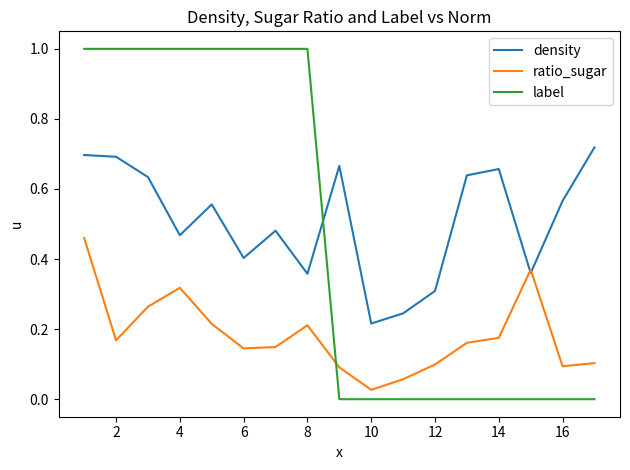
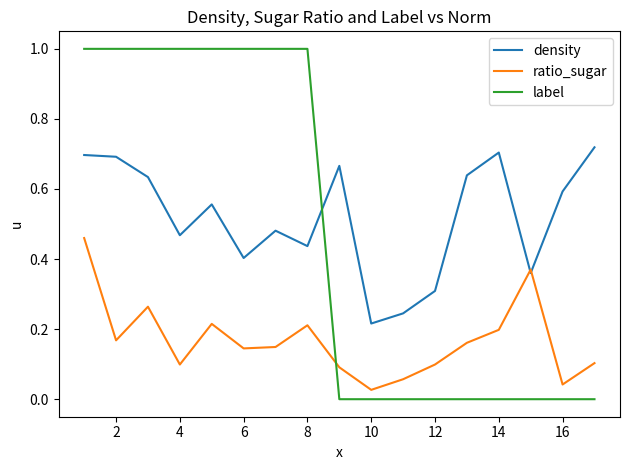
  {
    "density": {
      "2": 0.69,
      "4": 0.47,
      "6": 0.40,
-     "8": 0.36,
+     "8": 0.44,
      "10": 0.22,
      "12": 0.31,
-     "14": 0.66,
-     "16": 0.57
+     "14": 0.70,
+     "16": 0.59
    },
    "ratio_sugar": {
      "2": 0.17,
-     "4": 0.32,
+     "4": 0.10,
      "6": 0.15,
      "8": 0.21,
      "10": 0.03,
      "12": 0.10,
-     "14": 0.18,
-     "16": 0.09
+     "14": 0.20,
+     "16": 0.04
    },
    "label": {
      "2": 1.00,
      "4": 1.00,
      "6": 1.00,
      "8": 1.00,
      "10": 0.00,
      "12": 0.00,
      "14": 0.00,
      "16": 0.00
    }
  }
